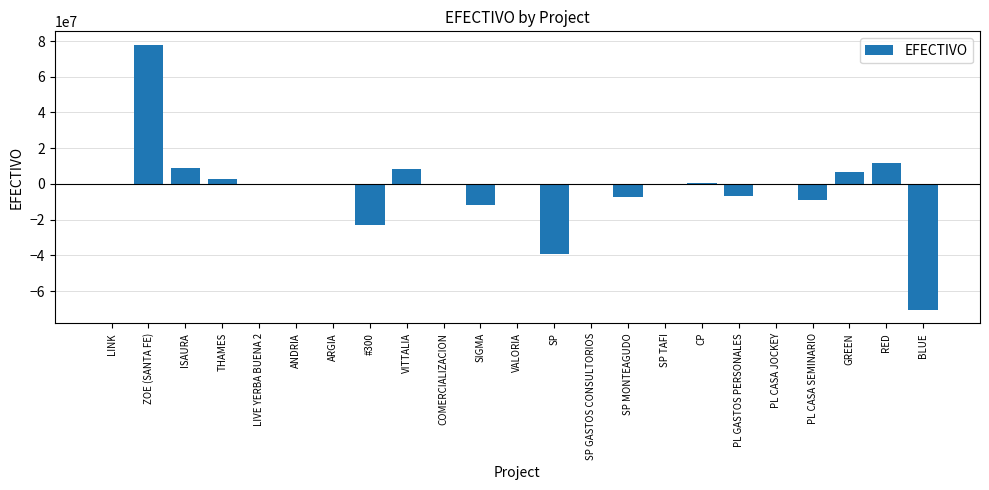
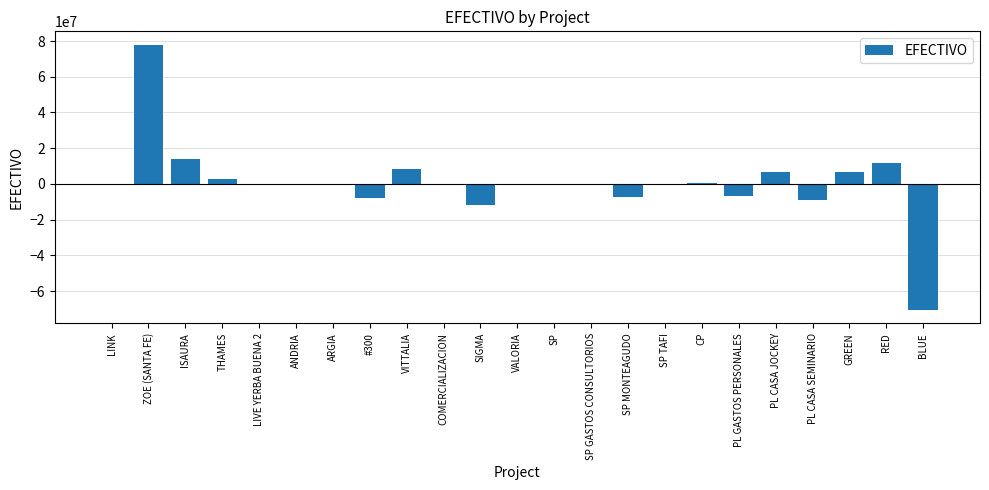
  {
    "LINK": 0,
    "ZOE (SANTA FE)": 78000000,
-   "ISAURA": 9000000,
+   "ISAURA": 14000000,
    "THAMES": 3000000,
    "LIVE YERBA BUENA 2": 0,
    "ANDRIA": 0,
    "ARGIA": 0,
-   "#300": -23000000,
+   "#300": -8000000,
    "VITTALIA": 8000000,
    "COMERCIALIZACION": 0,
    "SIGMA": -12000000,
    "VALORIA": 0,
-   "SP": -39000000,
+   "SP": 0,
    "SP MONTEAGUDO": -7000000,
    "PL GASTOS PERSONALES": -7000000,
-   "PL CASA JOCKEY": 0,
+   "PL CASA JOCKEY": 7000000,
    "PL CASA SEMINARIO": -9000000,
    "GREEN": 7000000,
    "RED": 12000000,
    "BLUE": -71000000
  }
